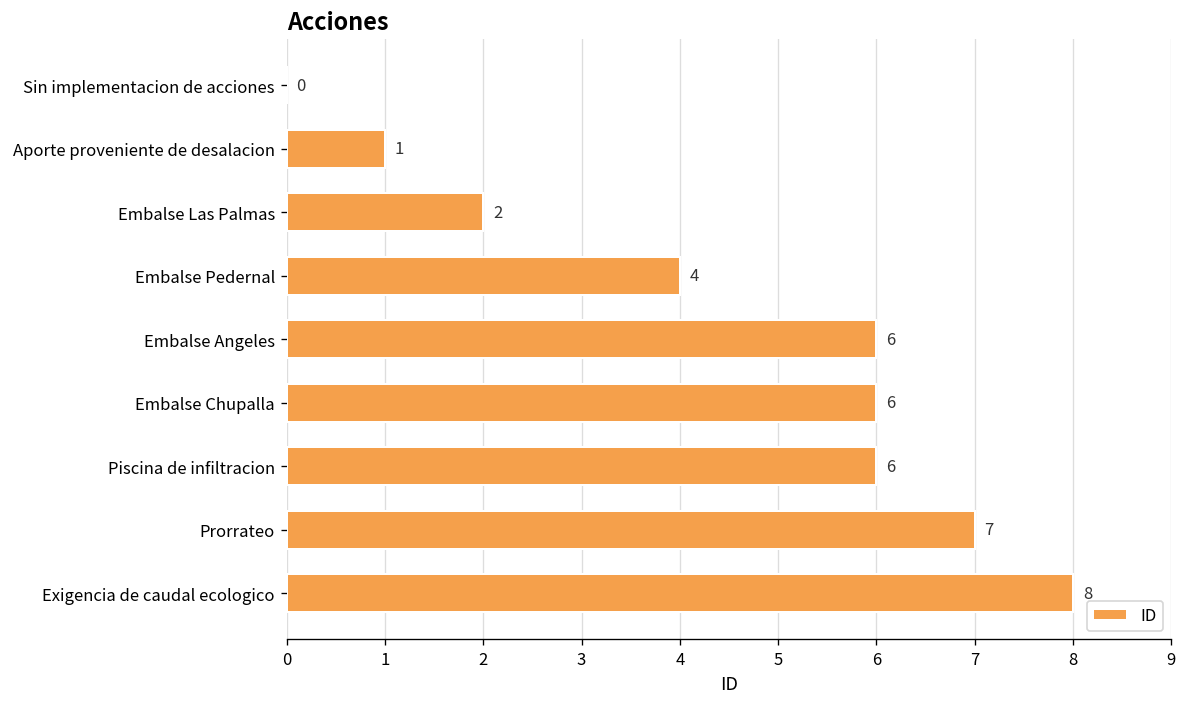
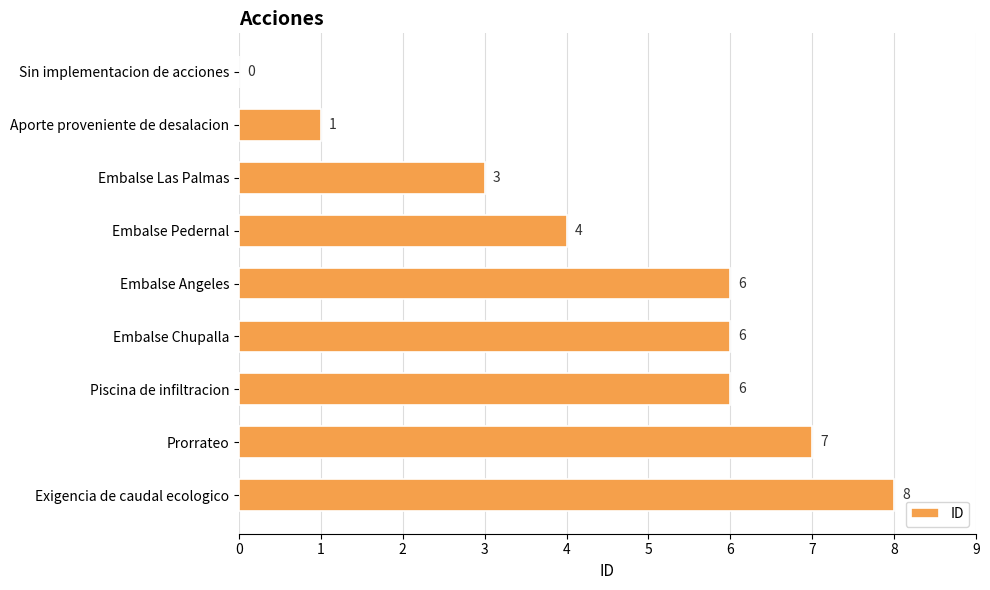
  {
    "Sin implementacion de acciones": 0,
    "Aporte proveniente de desalacion": 1,
-   "Embalse Las Palmas": 2,
+   "Embalse Las Palmas": 3,
    "Embalse Pedernal": 4,
    "Embalse Angeles": 6,
    "Embalse Chupalla": 6,
    "Piscina de infiltracion": 6,
    "Prorrateo": 7
  }
